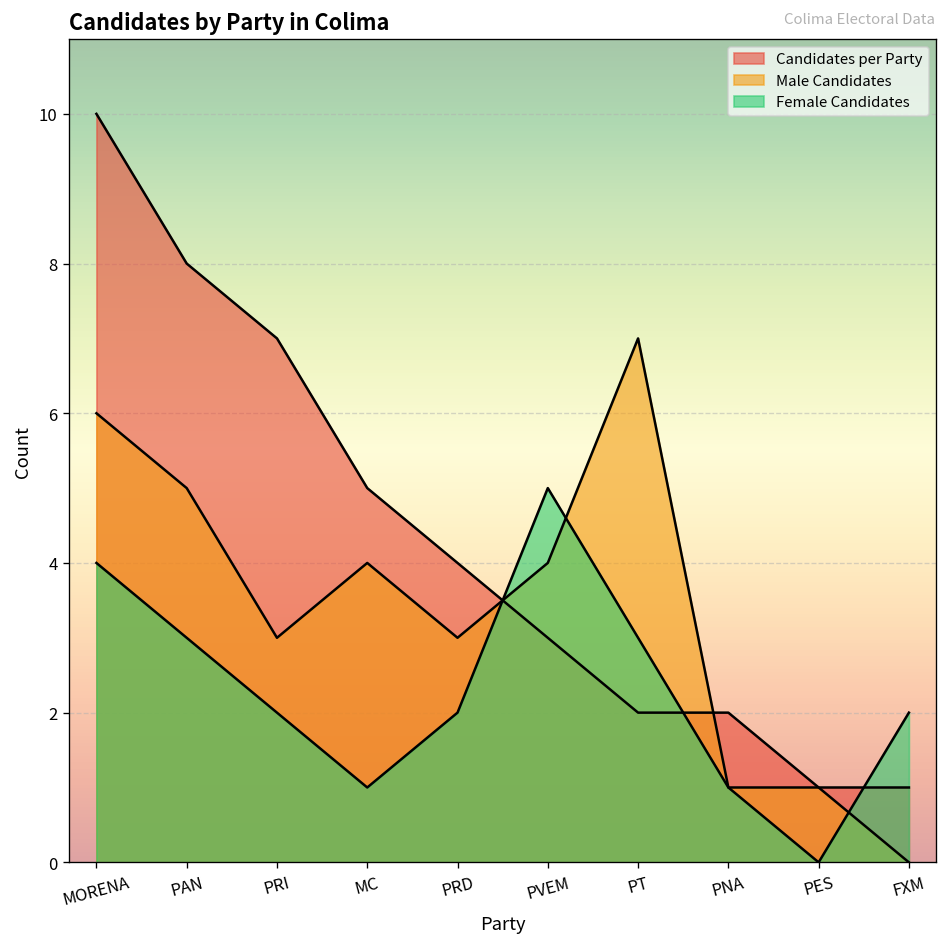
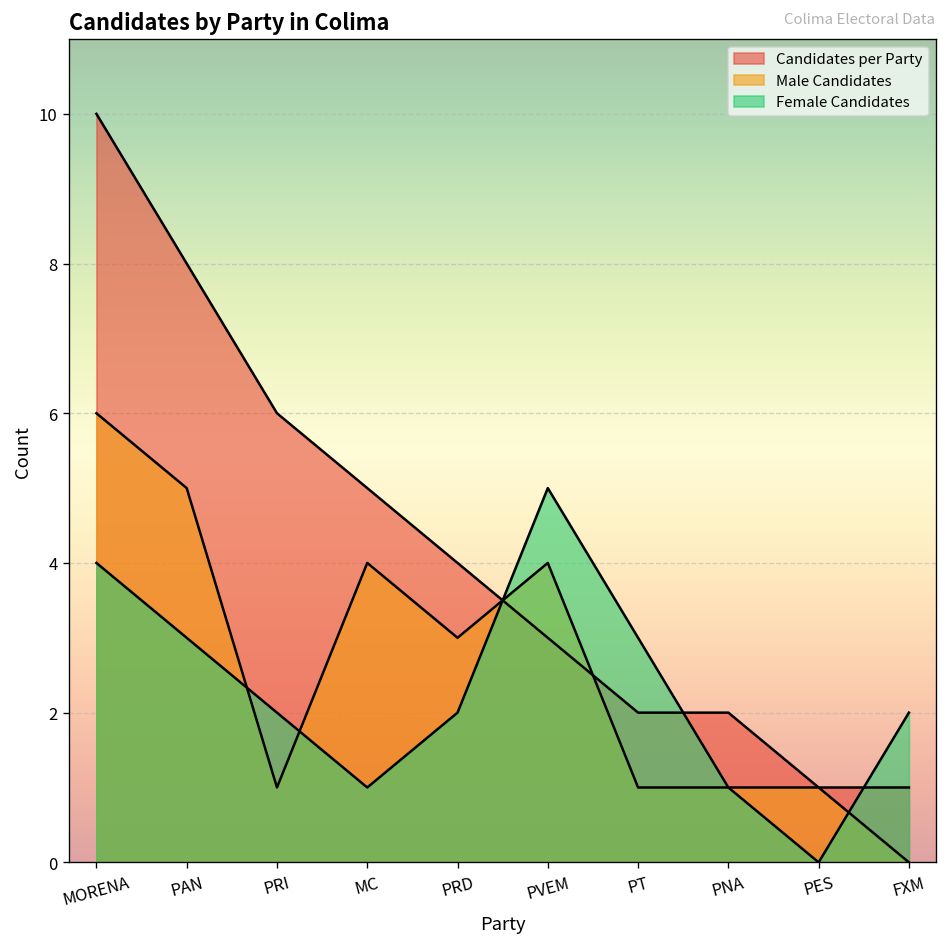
  {
    "Candidates per Party": {
      "MORENA": 10,
      "PAN": 8,
-     "PRI": 7,
+     "PRI": 6,
      "MC": 5,
      "PRD": 4,
      "PVEM": 3,
      "PT": 2,
      "PNA": 2,
      "FXM": 1
    },
    "Male Candidates": {
      "MORENA": 6,
      "PAN": 5,
-     "PRI": 3,
+     "PRI": 1,
      "MC": 4,
      "PRD": 3,
      "PVEM": 4,
-     "PT": 7,
+     "PT": 1,
      "FXM": 0
    },
    "Female Candidates": {
      "MORENA": 4,
      "PAN": 3,
      "PRI": 2,
      "MC": 1,
      "PRD": 2,
      "PVEM": 5,
      "PT": 3,
      "PES": 0,
      "FXM": 2
    }
  }
